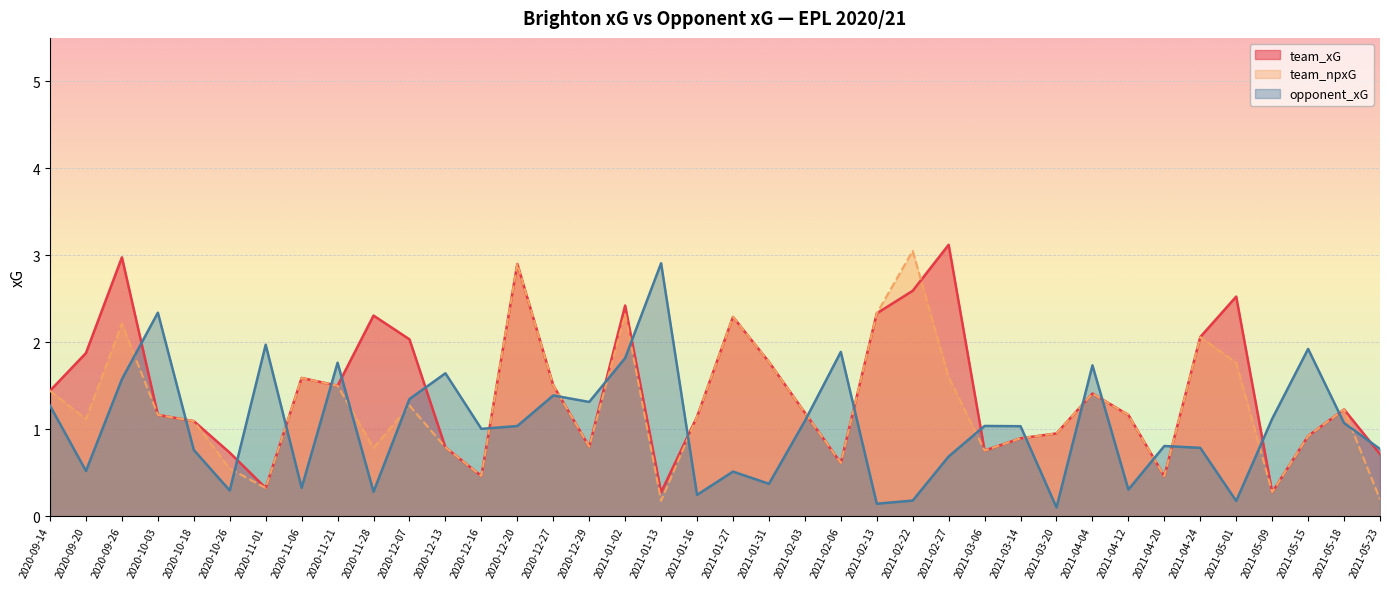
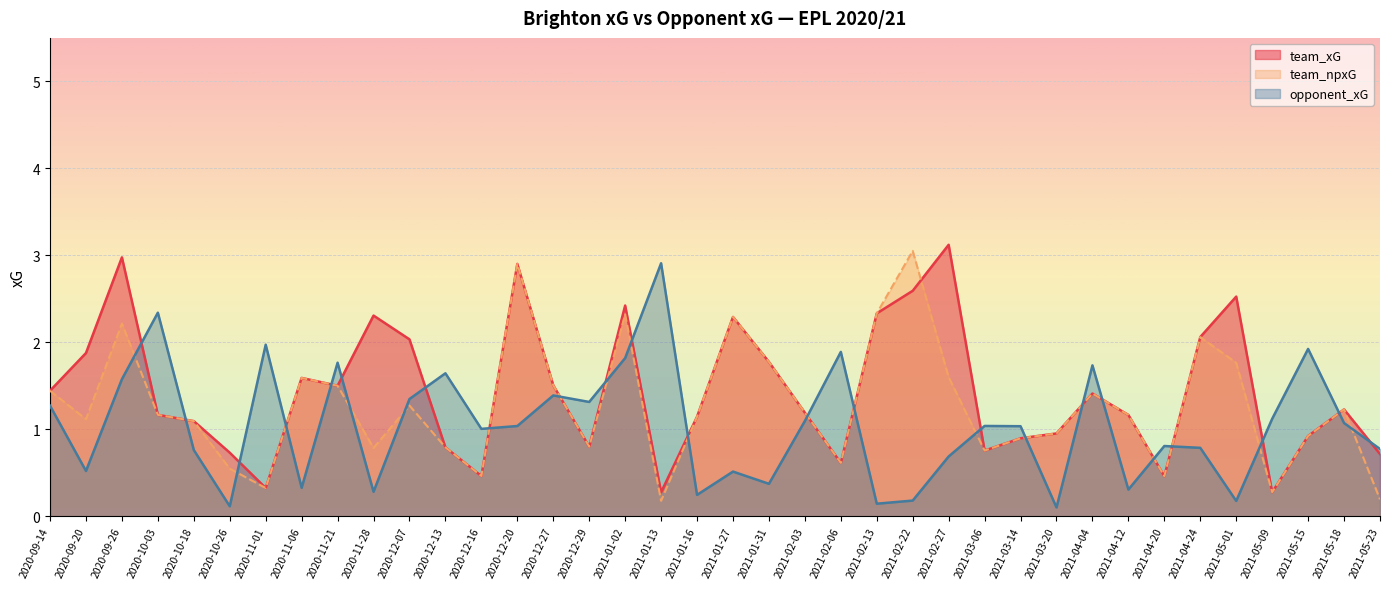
  {
    "team_xG": {
      "2020-09-20": 1.9,
      "2020-09-26": 3.0,
      "2020-10-26": 0.7,
      "2020-11-28": 2.3,
      "2020-12-07": 2.0,
      "2021-01-02": 2.4,
      "2021-01-13": 0.3,
      "2021-02-22": 2.6,
      "2021-02-27": 3.1,
      "2021-05-01": 2.5,
      "2021-05-23": 0.7
    },
    "team_npxG": {
      "2020-09-20": 1.1,
      "2020-09-26": 2.2,
      "2020-10-26": 0.5,
      "2020-11-28": 0.8,
      "2020-12-07": 1.3,
      "2021-01-02": 2.3,
      "2021-01-13": 0.2,
      "2021-02-22": 3.1,
      "2021-02-27": 1.6,
      "2021-05-01": 1.8,
      "2021-05-23": 0.2
    },
    "opponent_xG": {
      "2020-09-14": 1.3,
      "2020-09-20": 0.5,
      "2020-09-26": 1.6,
      "2020-10-03": 2.3,
      "2020-10-18": 0.8,
-     "2020-10-26": 0.3,
+     "2020-10-26": 0.1,
      "2020-11-01": 2.0,
      "2020-11-06": 0.3,
      "2020-11-21": 1.8,
      "2020-11-28": 0.3,
      "2020-12-07": 1.3,
      "2020-12-13": 1.6,
      "2020-12-16": 1.0,
      "2020-12-20": 1.0,
      "2020-12-27": 1.4,
      "2020-12-29": 1.3,
      "2021-01-02": 1.8,
      "2021-01-13": 2.9,
      "2021-01-16": 0.2,
      "2021-01-27": 0.5,
      "2021-01-31": 0.4,
      "2021-02-03": 1.1,
      "2021-02-06": 1.9,
      "2021-02-13": 0.1,
      "2021-02-22": 0.2,
      "2021-02-27": 0.7,
      "2021-03-06": 1.0,
      "2021-03-14": 1.0,
      "2021-03-20": 0.1,
      "2021-04-04": 1.7,
      "2021-04-12": 0.3,
      "2021-04-20": 0.8,
      "2021-04-24": 0.8,
      "2021-05-01": 0.2,
      "2021-05-09": 1.1,
      "2021-05-15": 1.9,
      "2021-05-18": 1.1,
      "2021-05-23": 0.8
    }
  }
